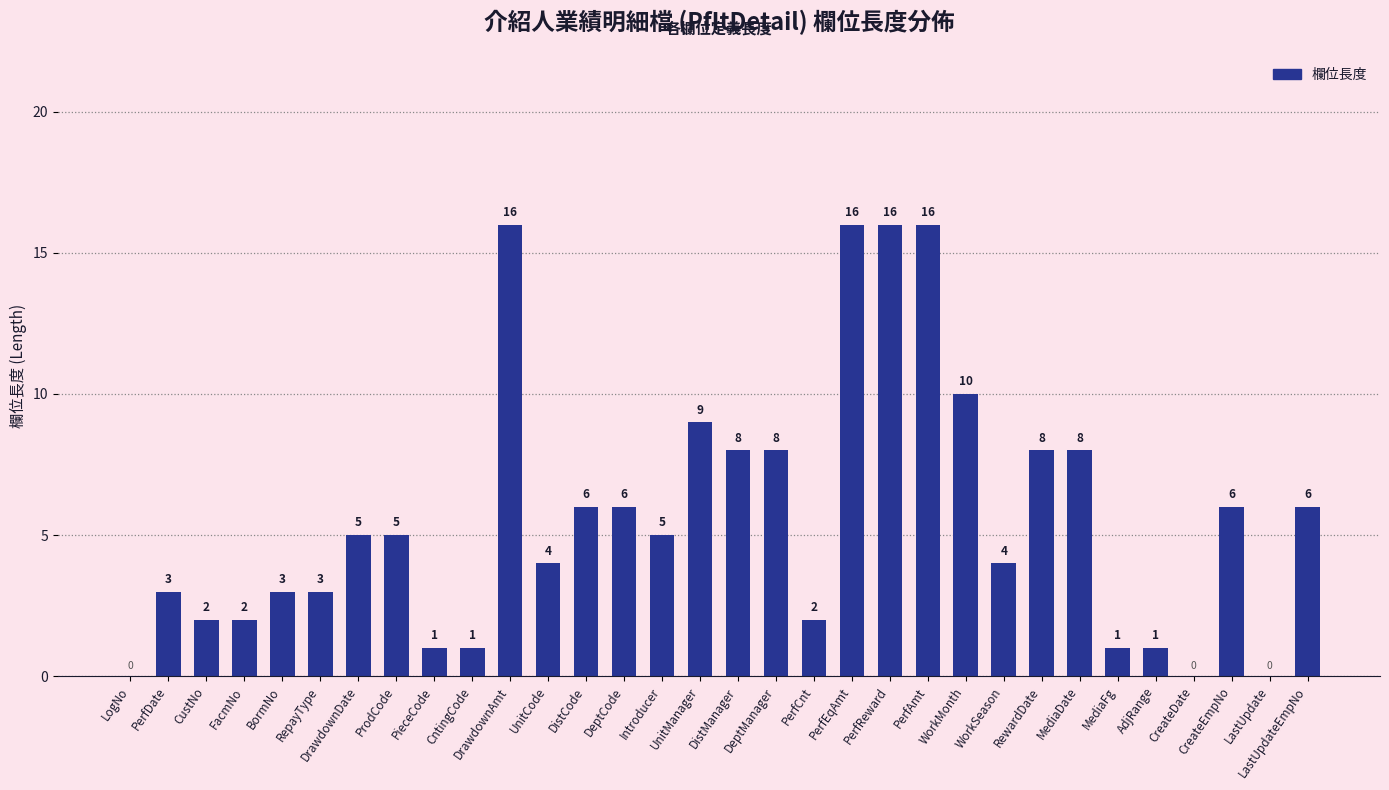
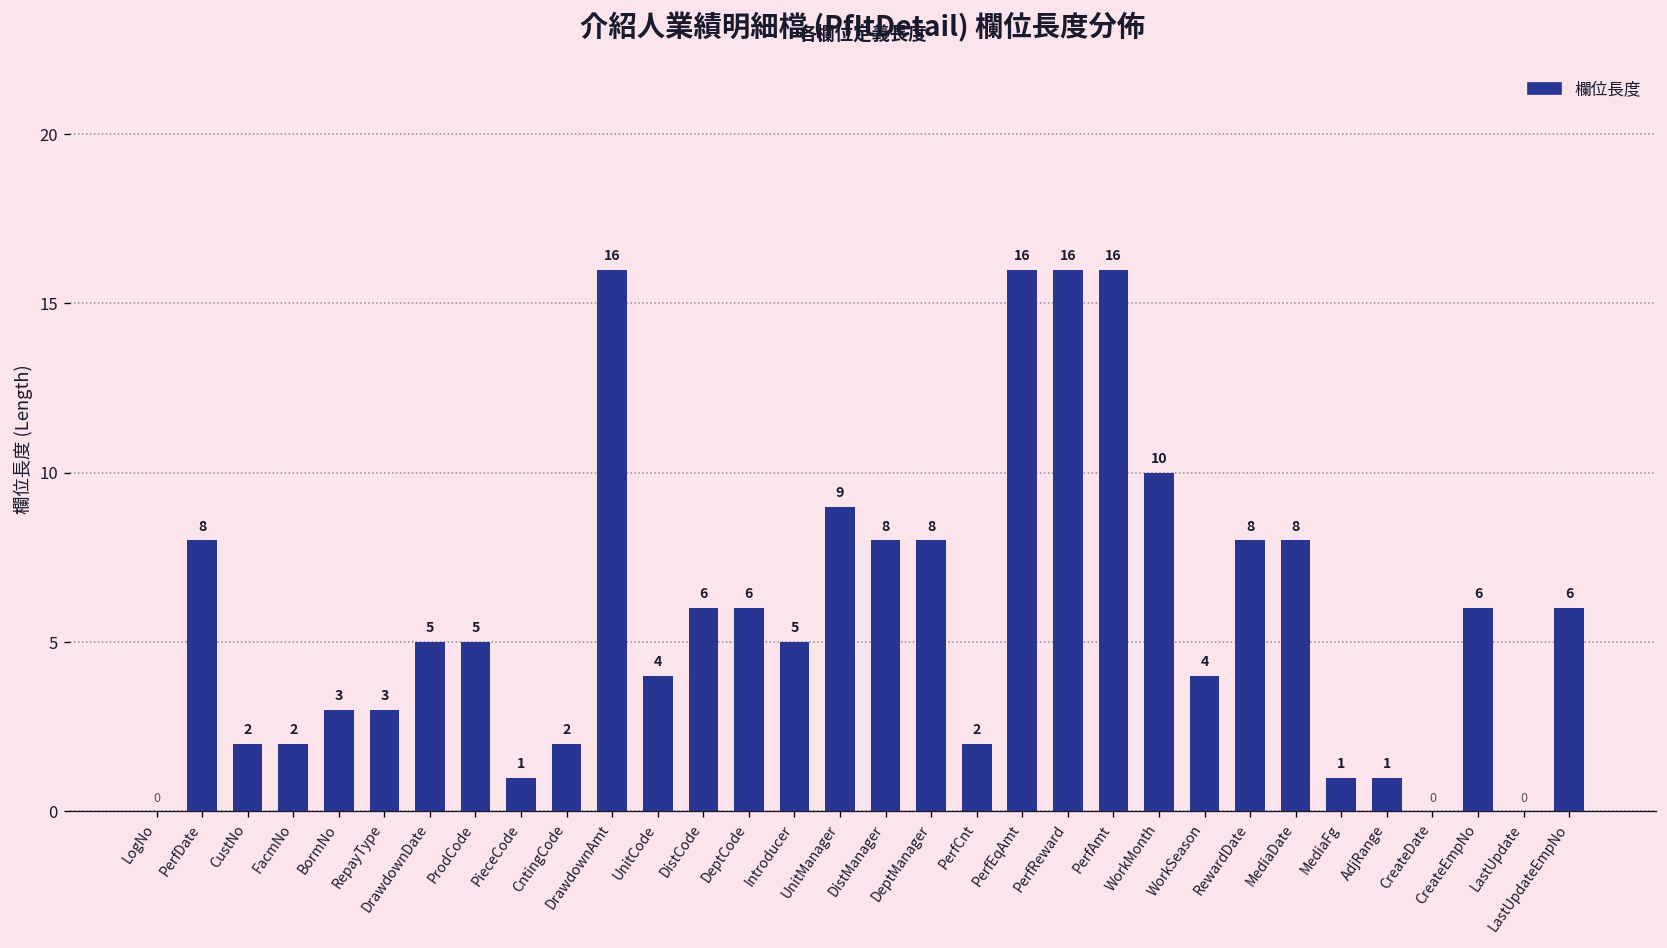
  {
    "LogNo": 0,
-   "PerfDate": 3,
+   "PerfDate": 8,
    "CustNo": 2,
    "FacmNo": 2,
    "BormNo": 3,
    "RepayType": 3,
    "DrawdownDate": 5,
    "ProdCode": 5,
    "PieceCode": 1,
-   "CntingCode": 1,
+   "CntingCode": 2,
    "DrawdownAmt": 16,
    "UnitCode": 4,
    "DistCode": 6,
    "DeptCode": 6,
    "Introducer": 5,
    "UnitManager": 9,
    "DistManager": 8,
    "DeptManager": 8,
    "PerfCnt": 2,
    "PerfEqAmt": 16,
    "PerfReward": 16,
    "PerfAmt": 16,
    "WorkMonth": 10,
    "WorkSeason": 4,
    "RewardDate": 8,
    "MediaDate": 8,
    "MediaFg": 1,
    "AdjRange": 1,
    "CreateDate": 0,
    "CreateEmpNo": 6,
    "LastUpdate": 0,
    "LastUpdateEmpNo": 6
  }
